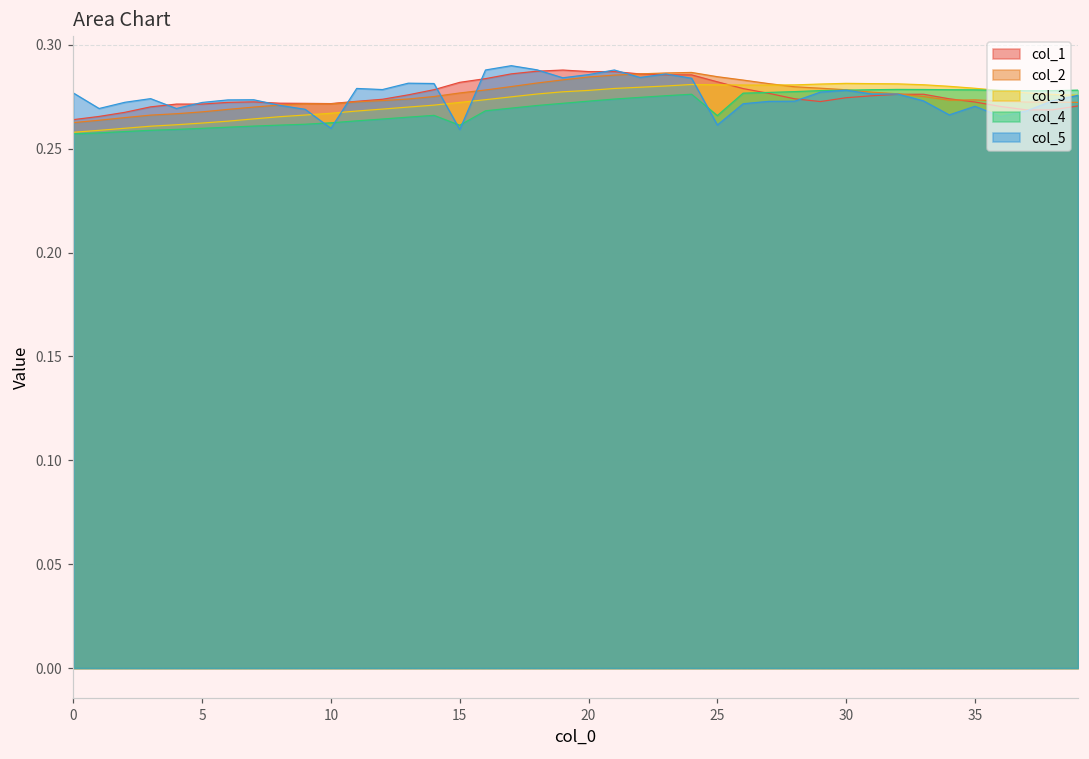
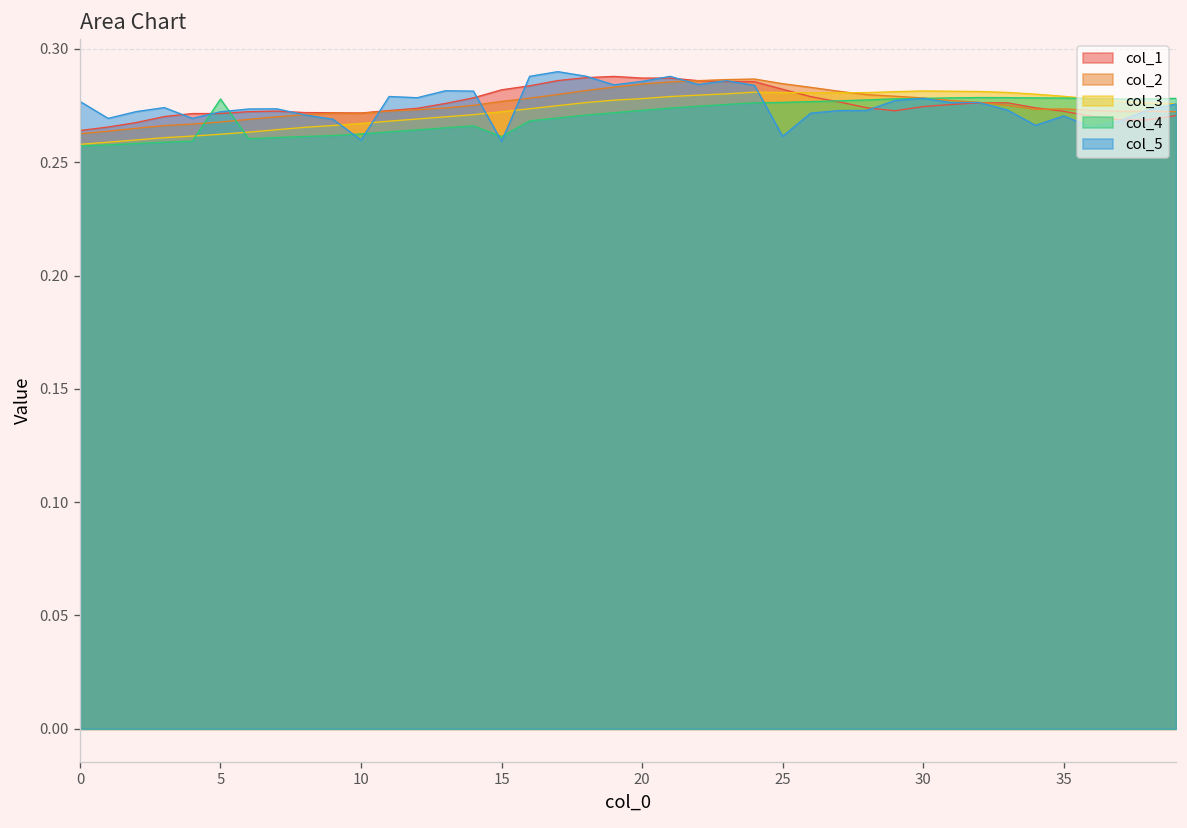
  {
    "col_4": {
-     "5": 0.260,
+     "5": 0.278,
      "10": 0.262,
      "15": 0.261,
      "20": 0.273,
-     "25": 0.266
+     "25": 0.276
    },
    "col_5": {
      "0": 0.277,
      "10": 0.260,
      "15": 0.259,
      "25": 0.261,
      "35": 0.270
    }
  }
